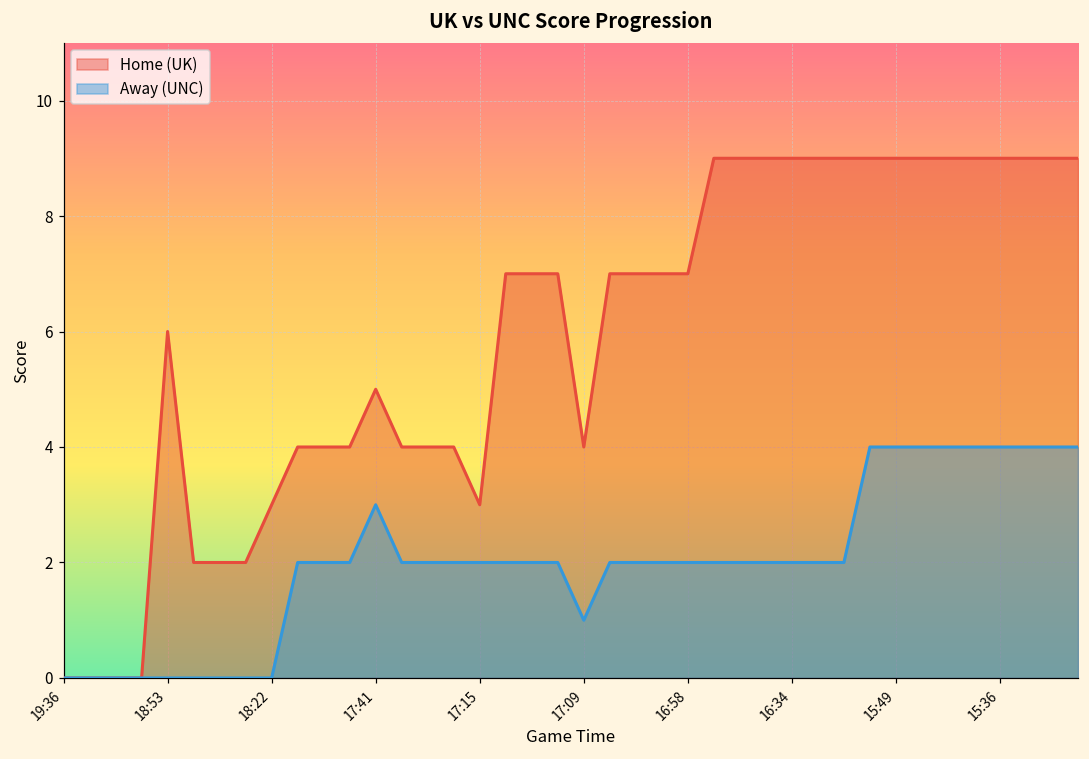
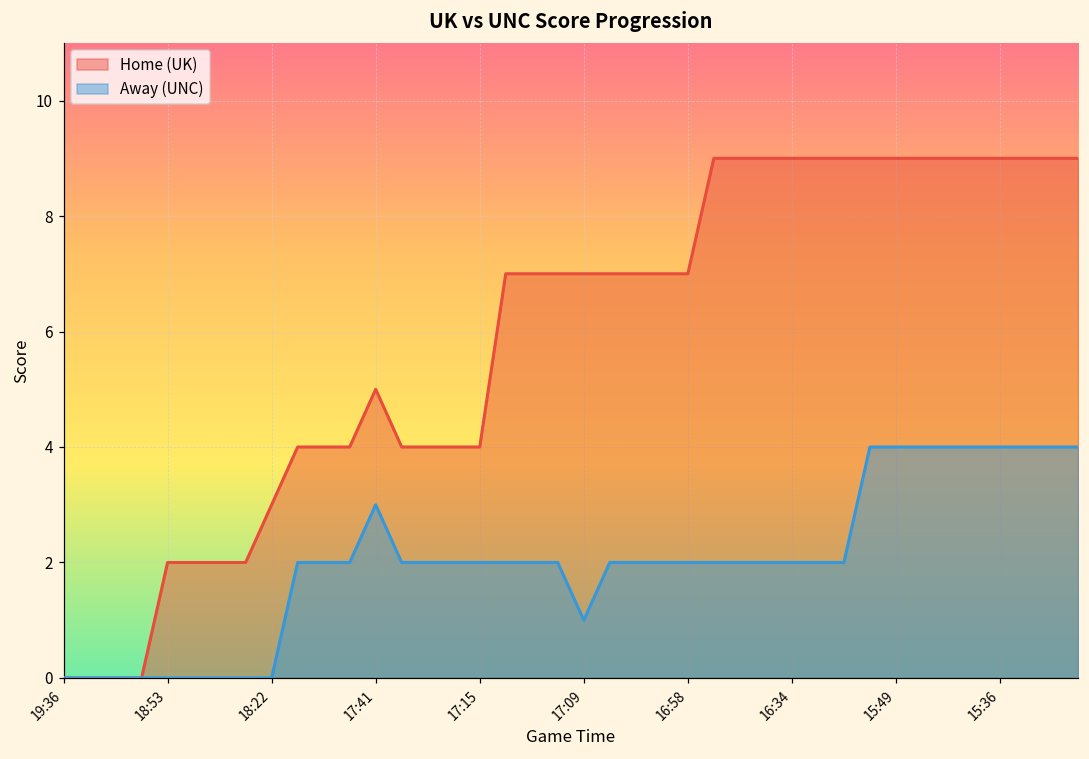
  {
    "Home (UK)": {
-     "18:53": 6,
+     "18:53": 2,
      "18:22": 3,
      "17:41": 5,
-     "17:15": 3,
-     "17:09": 4
+     "17:15": 4,
+     "17:09": 7
    },
    "Away (UNC)": {
      "18:53": 0,
      "18:22": 0,
      "17:41": 3,
      "17:15": 2,
      "17:09": 1
    }
  }
